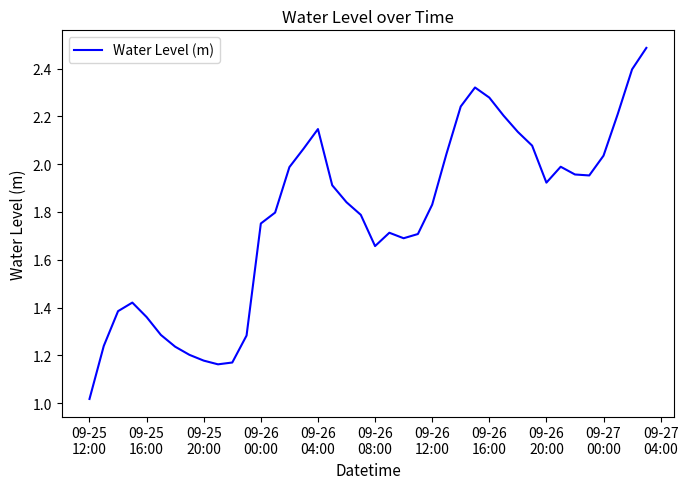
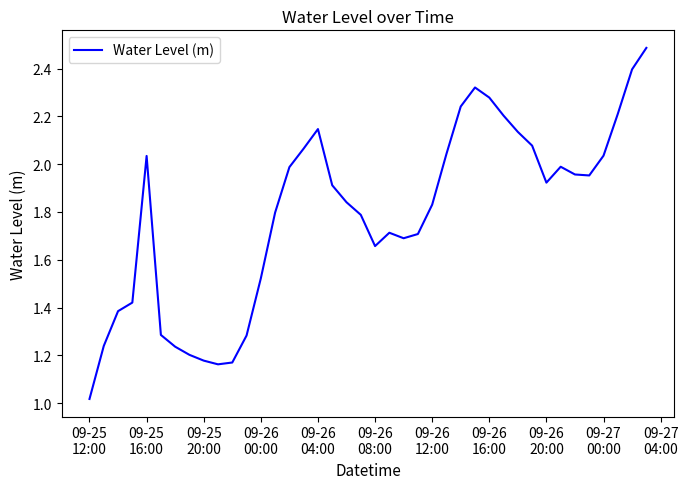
  {
    "09-25 12:00": 1.02,
-   "09-25 16:00": 1.36,
+   "09-25 16:00": 2.03,
    "09-25 20:00": 1.18,
-   "09-26 00:00": 1.75,
+   "09-26 00:00": 1.52,
    "09-26 04:00": 2.15,
    "09-26 08:00": 1.66,
    "09-26 12:00": 1.83,
    "09-26 16:00": 2.28,
    "09-26 20:00": 1.92,
    "09-27 00:00": 2.04
  }
